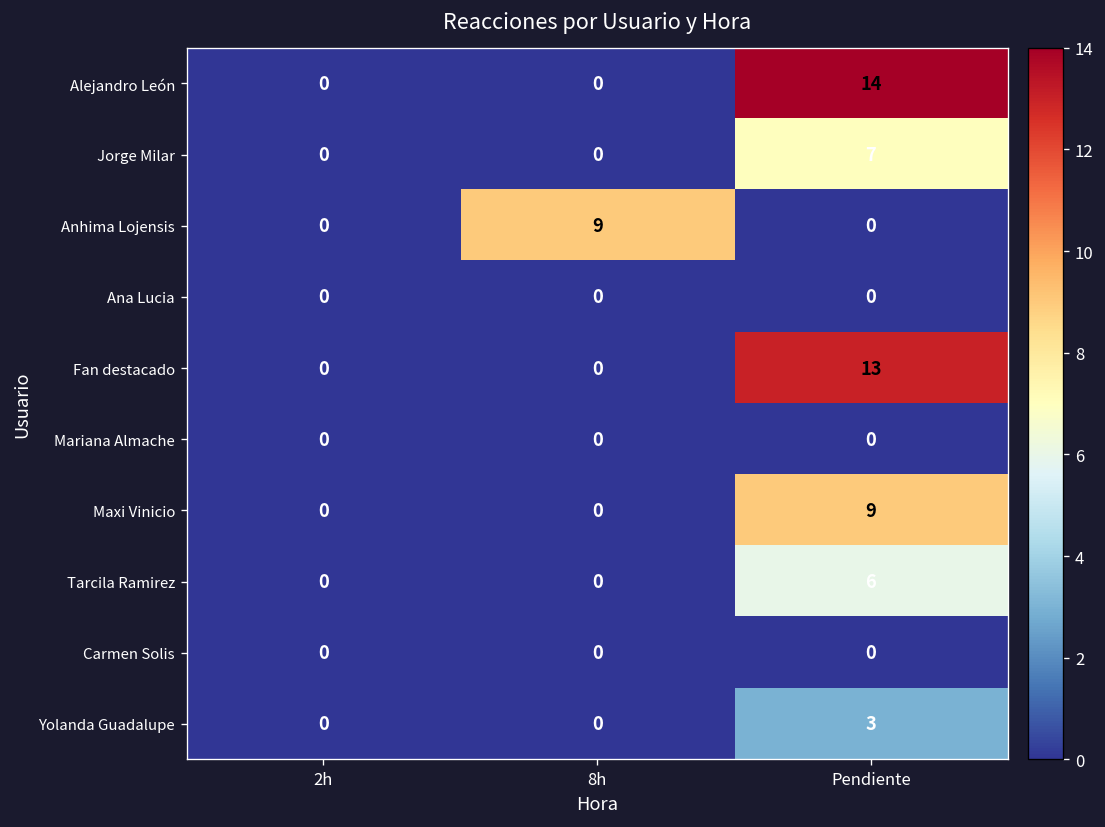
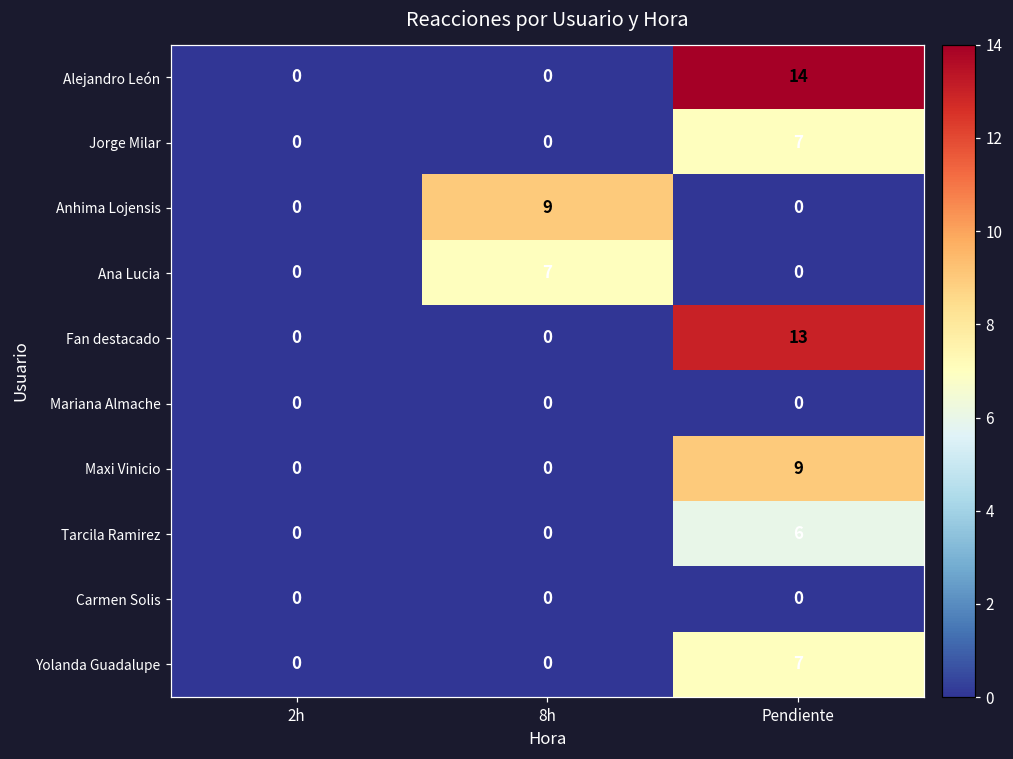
  {
    "Alejandro León": {
      "2h": 0,
      "8h": 0,
      "Pendiente": 14
    },
    "Jorge Milar": {
      "2h": 0,
      "8h": 0,
      "Pendiente": 7
    },
    "Anhima Lojensis": {
      "2h": 0,
      "8h": 9,
      "Pendiente": 0
    },
    "Ana Lucia": {
      "2h": 0,
-     "8h": 0,
+     "8h": 7,
      "Pendiente": 0
    },
    "Fan destacado": {
      "2h": 0,
      "8h": 0,
      "Pendiente": 13
    },
    "Mariana Almache": {
      "2h": 0,
      "8h": 0,
      "Pendiente": 0
    },
    "Maxi Vinicio": {
      "2h": 0,
      "8h": 0,
      "Pendiente": 9
    },
    "Tarcila Ramirez": {
      "2h": 0,
      "8h": 0
    },
    "Carmen Solis": {
      "2h": 0,
      "8h": 0,
      "Pendiente": 0
    },
    "Yolanda Guadalupe": {
      "2h": 0,
      "8h": 0,
-     "Pendiente": 3
+     "Pendiente": 7
    }
  }
